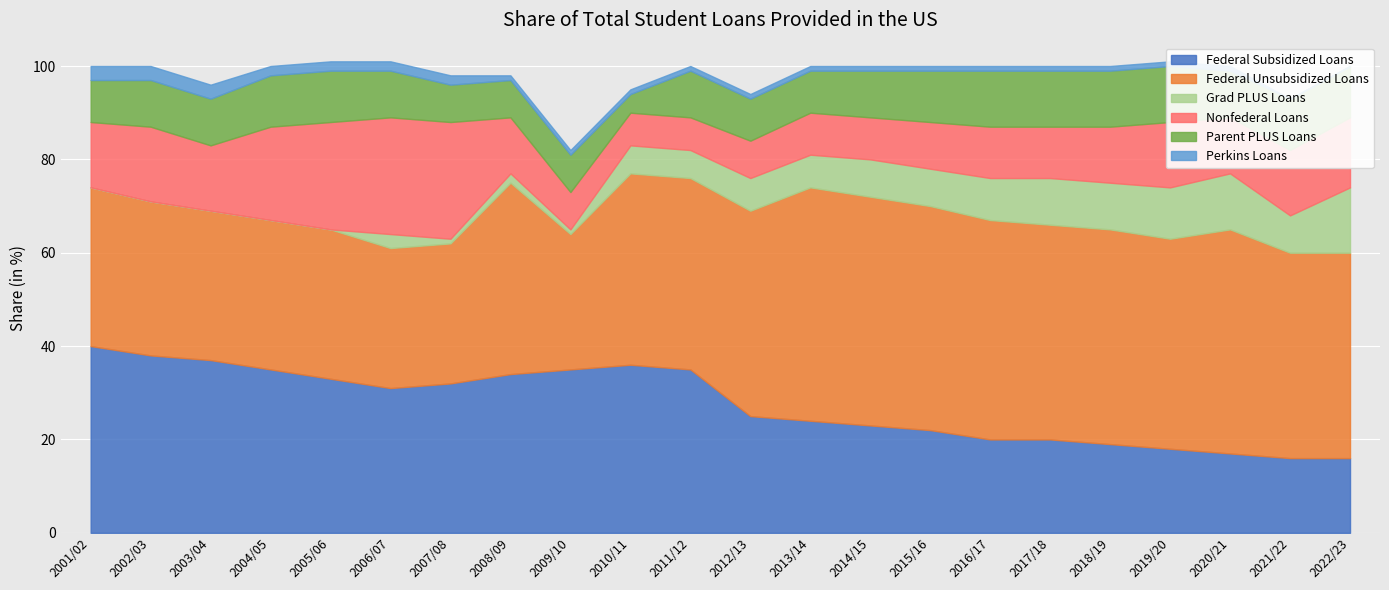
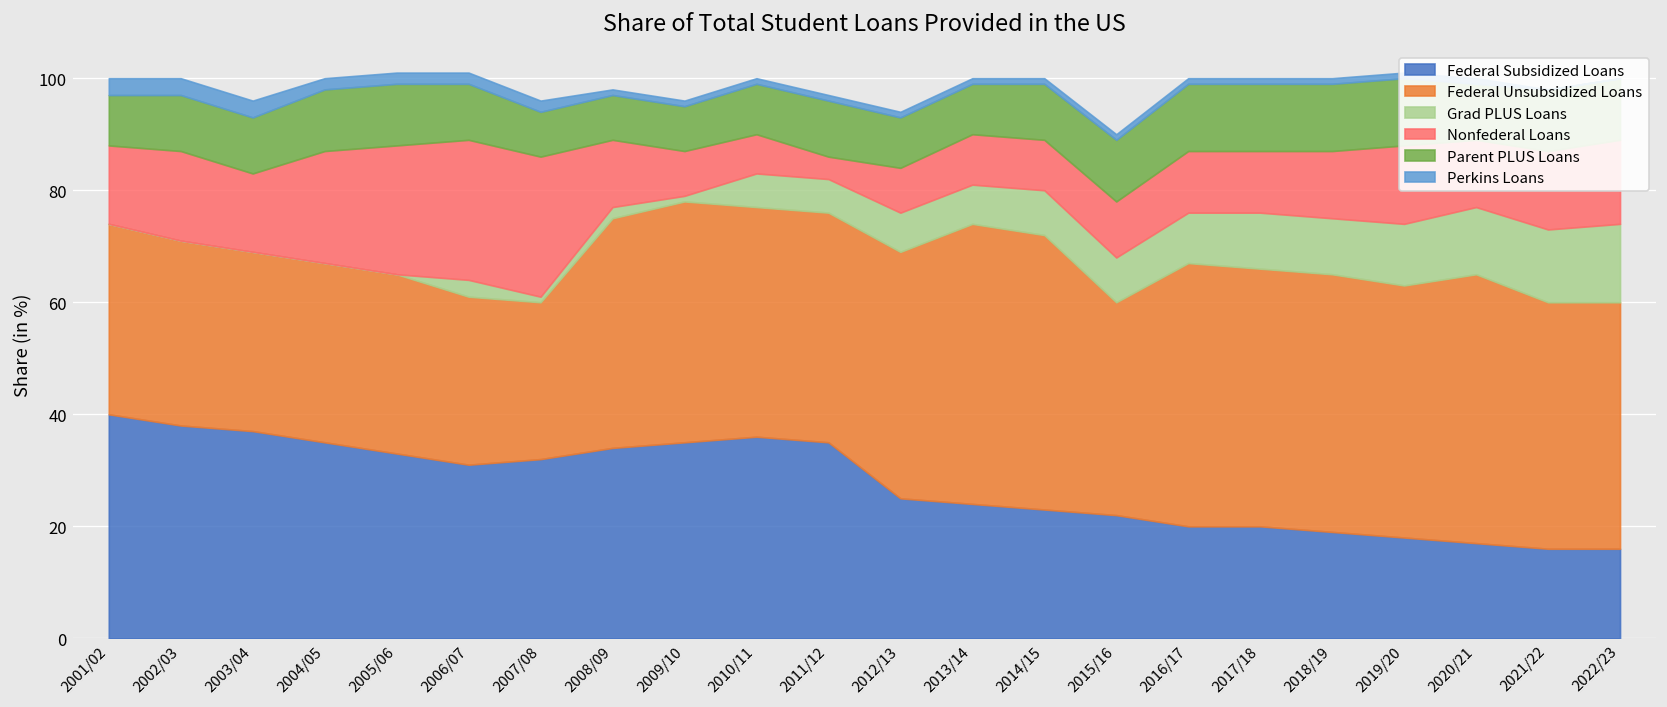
  {
    "Federal Unsubsidized Loans": {
      "2006/07": 30,
-     "2007/08": 30,
+     "2007/08": 28,
      "2008/09": 41,
-     "2009/10": 29,
+     "2009/10": 43,
      "2010/11": 41,
      "2011/12": 41,
      "2012/13": 44,
      "2013/14": 50,
      "2014/15": 49,
-     "2015/16": 48,
+     "2015/16": 38,
      "2016/17": 47,
      "2017/18": 46,
      "2018/19": 46,
      "2019/20": 45,
      "2020/21": 48,
      "2021/22": 44,
      "2022/23": 44
    },
    "Grad PLUS Loans": {
      "2006/07": 3,
      "2007/08": 1,
      "2008/09": 2,
      "2009/10": 1,
      "2010/11": 6,
      "2011/12": 6,
      "2012/13": 7,
      "2013/14": 7,
      "2014/15": 8,
      "2015/16": 8,
      "2016/17": 9,
      "2017/18": 10,
      "2018/19": 10,
      "2019/20": 11,
      "2020/21": 12,
-     "2021/22": 8,
+     "2021/22": 13,
      "2022/23": 14
    },
    "Nonfederal Loans": {
      "2001/02": 14,
      "2002/03": 16,
      "2003/04": 14,
      "2004/05": 20,
      "2005/06": 23,
      "2006/07": 25,
      "2007/08": 25,
      "2008/09": 12,
      "2009/10": 8,
      "2010/11": 7,
-     "2011/12": 7,
+     "2011/12": 4,
      "2012/13": 8,
      "2013/14": 9,
      "2014/15": 9,
      "2015/16": 10,
      "2016/17": 11,
      "2017/18": 11,
      "2018/19": 12
    },
    "Parent PLUS Loans": {
      "2001/02": 9,
      "2002/03": 10,
      "2003/04": 10,
      "2004/05": 11,
      "2005/06": 11,
      "2006/07": 10,
      "2007/08": 8,
      "2008/09": 8,
      "2009/10": 8,
-     "2010/11": 4,
+     "2010/11": 9,
      "2011/12": 10,
      "2012/13": 9,
      "2013/14": 9,
      "2014/15": 10,
      "2015/16": 11,
      "2016/17": 12,
      "2017/18": 12,
      "2018/19": 12
    }
  }
